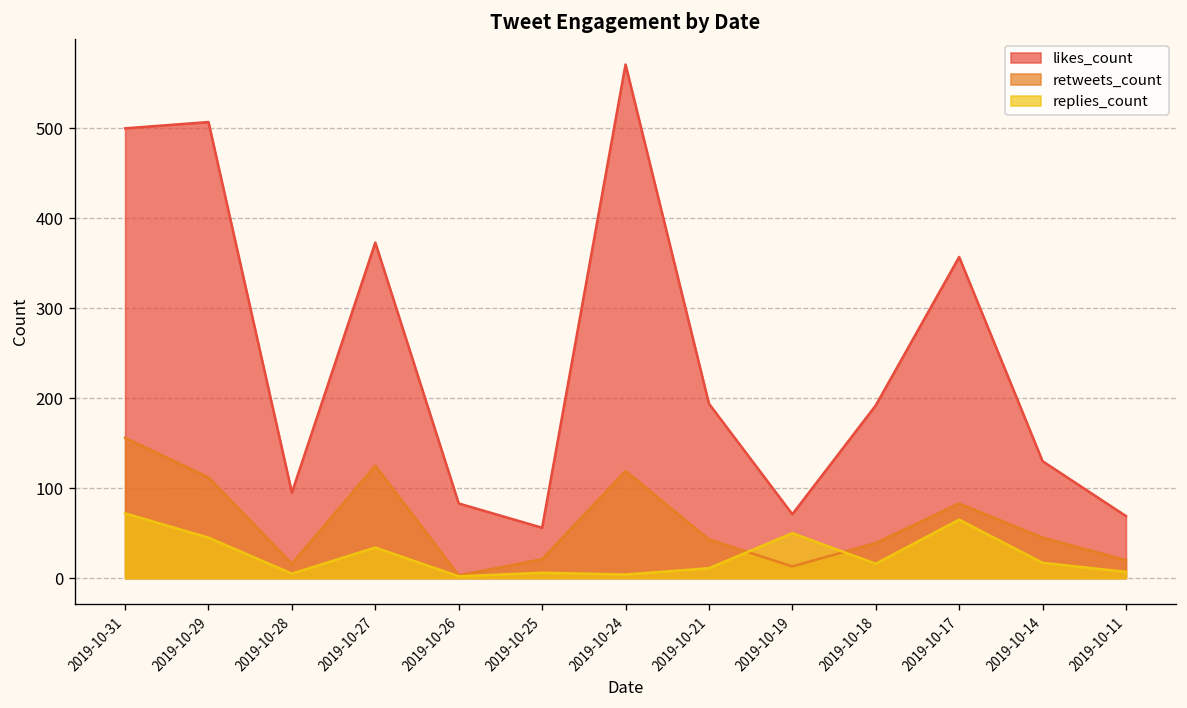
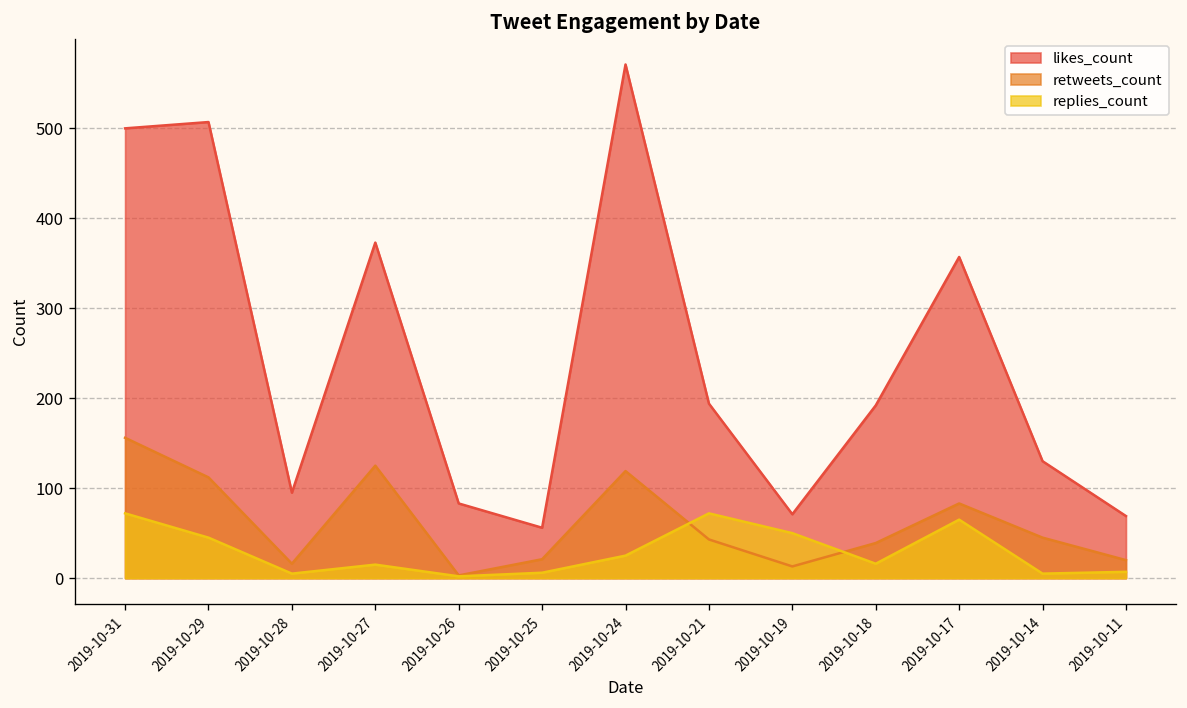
  {
    "replies_count": {
      "2019-10-31": 70,
      "2019-10-29": 50,
      "2019-10-28": 10,
-     "2019-10-27": 30,
+     "2019-10-27": 20,
      "2019-10-25": 10,
-     "2019-10-24": 0,
-     "2019-10-21": 10,
+     "2019-10-24": 30,
+     "2019-10-21": 70,
      "2019-10-19": 50,
      "2019-10-18": 20,
      "2019-10-17": 70,
-     "2019-10-14": 20,
+     "2019-10-14": 10,
      "2019-10-11": 10
    }
  }
